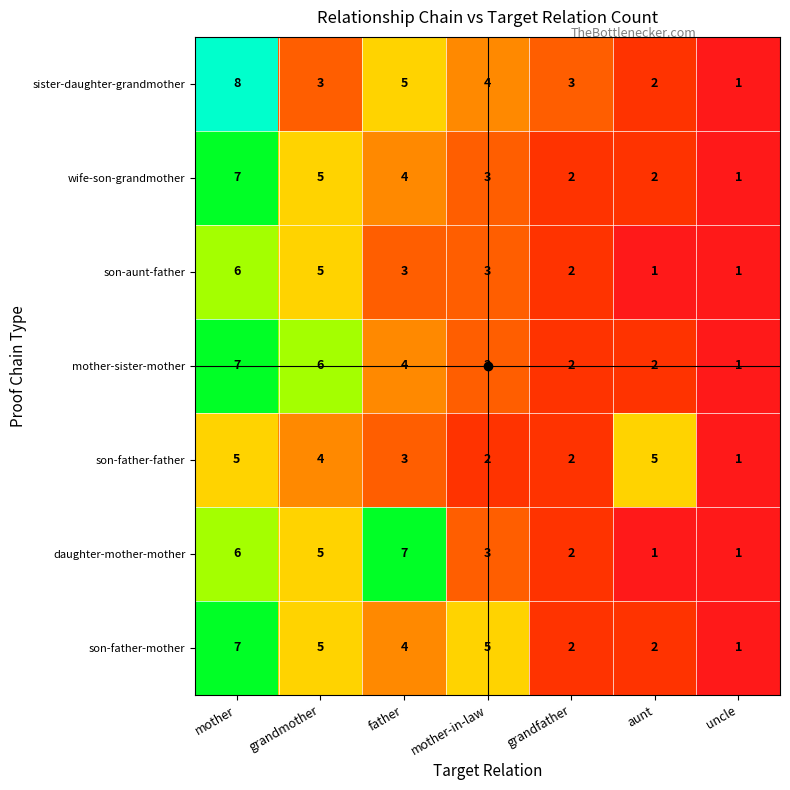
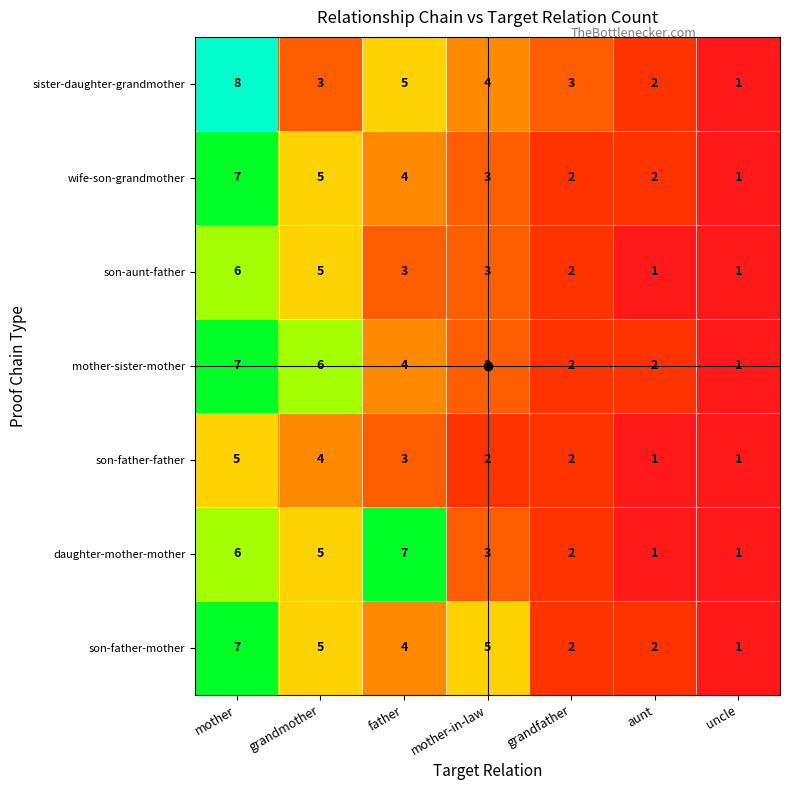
  {
    "sister-daughter-grandmother": {
      "mother": 8,
      "grandmother": 3,
      "father": 5,
      "mother-in-law": 4,
      "grandfather": 3,
      "aunt": 2,
      "uncle": 1
    },
    "wife-son-grandmother": {
      "mother": 7,
      "grandmother": 5,
      "father": 4,
      "mother-in-law": 3,
      "grandfather": 2,
      "aunt": 2,
      "uncle": 1
    },
    "son-aunt-father": {
      "mother": 6,
      "grandmother": 5,
      "father": 3,
      "mother-in-law": 3,
      "grandfather": 2,
      "aunt": 1,
      "uncle": 1
    },
    "mother-sister-mother": {
      "mother": 7,
      "grandmother": 6,
      "father": 4,
      "grandfather": 2,
      "aunt": 2,
      "uncle": 1
    },
    "son-father-father": {
      "mother": 5,
      "grandmother": 4,
      "father": 3,
      "mother-in-law": 2,
      "grandfather": 2,
-     "aunt": 5,
+     "aunt": 1,
      "uncle": 1
    },
    "daughter-mother-mother": {
      "mother": 6,
      "grandmother": 5,
      "father": 7,
      "mother-in-law": 3,
      "grandfather": 2,
      "aunt": 1,
      "uncle": 1
    },
    "son-father-mother": {
      "mother": 7,
      "grandmother": 5,
      "father": 4,
      "mother-in-law": 5,
      "grandfather": 2,
      "aunt": 2,
      "uncle": 1
    }
  }
